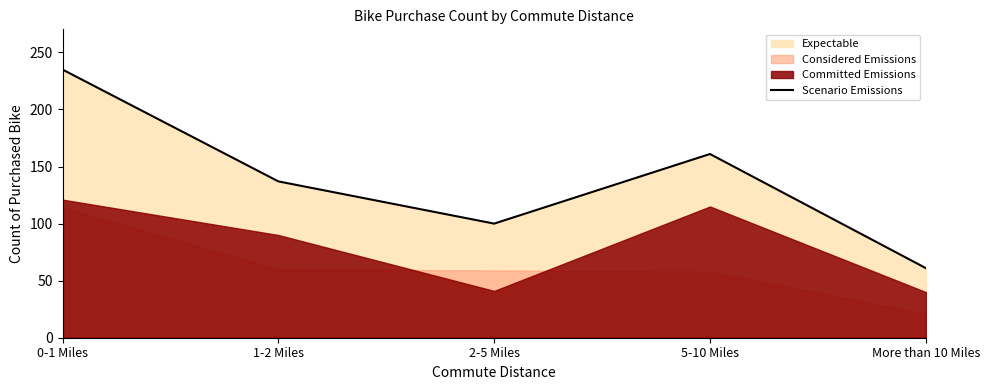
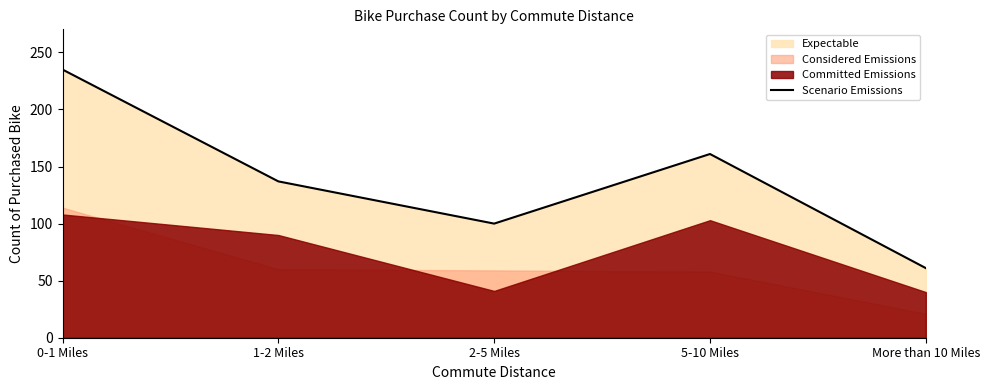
  {
    "Committed Emissions": {
-     "0-1 Miles": 121,
+     "0-1 Miles": 108,
      "1-2 Miles": 90,
      "2-5 Miles": 41,
-     "5-10 Miles": 115,
+     "5-10 Miles": 103,
      "More than 10 Miles": 40
    }
  }
